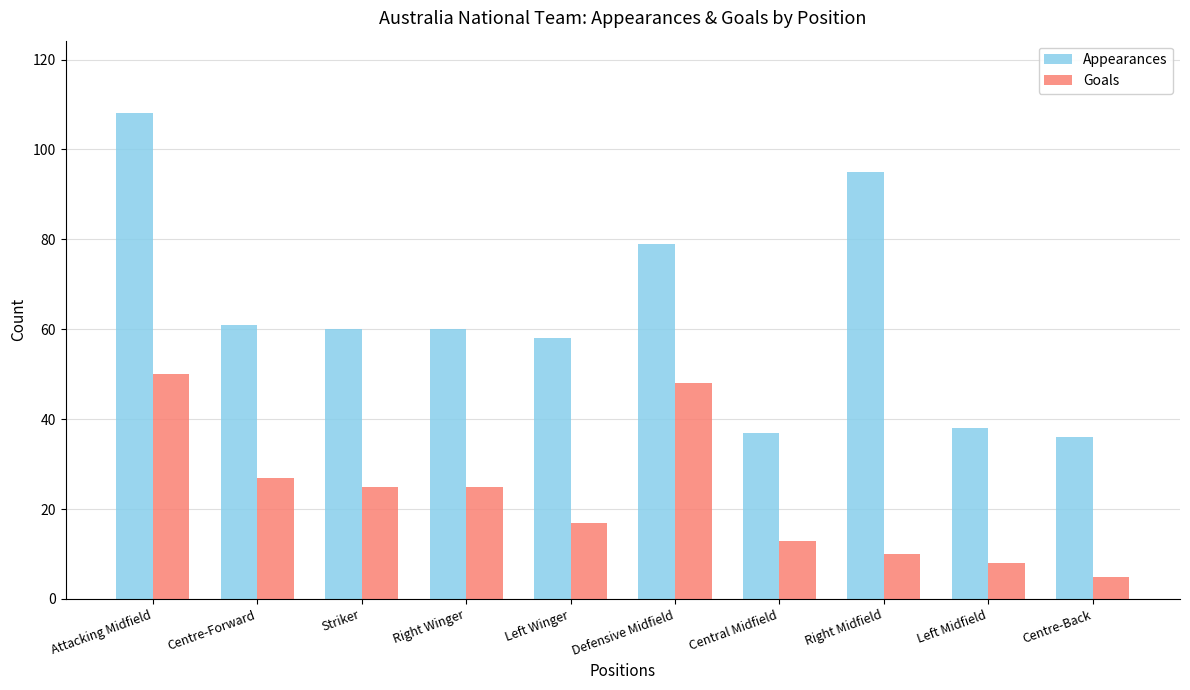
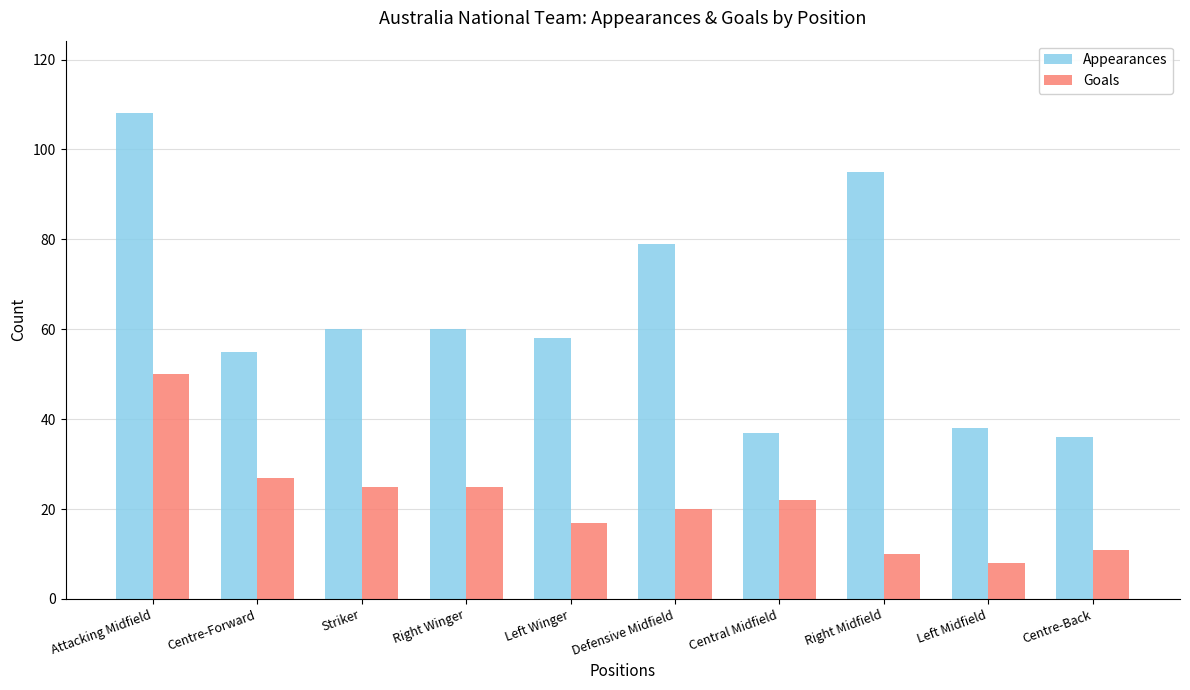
  {
    "Appearances": {
      "Attacking Midfield": 108,
-     "Centre-Forward": 61,
+     "Centre-Forward": 55,
      "Striker": 60,
      "Right Winger": 60,
      "Left Winger": 58,
      "Defensive Midfield": 79,
      "Central Midfield": 37,
      "Right Midfield": 95,
      "Left Midfield": 38,
      "Centre-Back": 36
    },
    "Goals": {
      "Attacking Midfield": 50,
      "Centre-Forward": 27,
      "Striker": 25,
      "Right Winger": 25,
      "Left Winger": 17,
-     "Defensive Midfield": 48,
-     "Central Midfield": 13,
+     "Defensive Midfield": 20,
+     "Central Midfield": 22,
      "Right Midfield": 10,
      "Left Midfield": 8,
-     "Centre-Back": 5
+     "Centre-Back": 11
    }
  }
